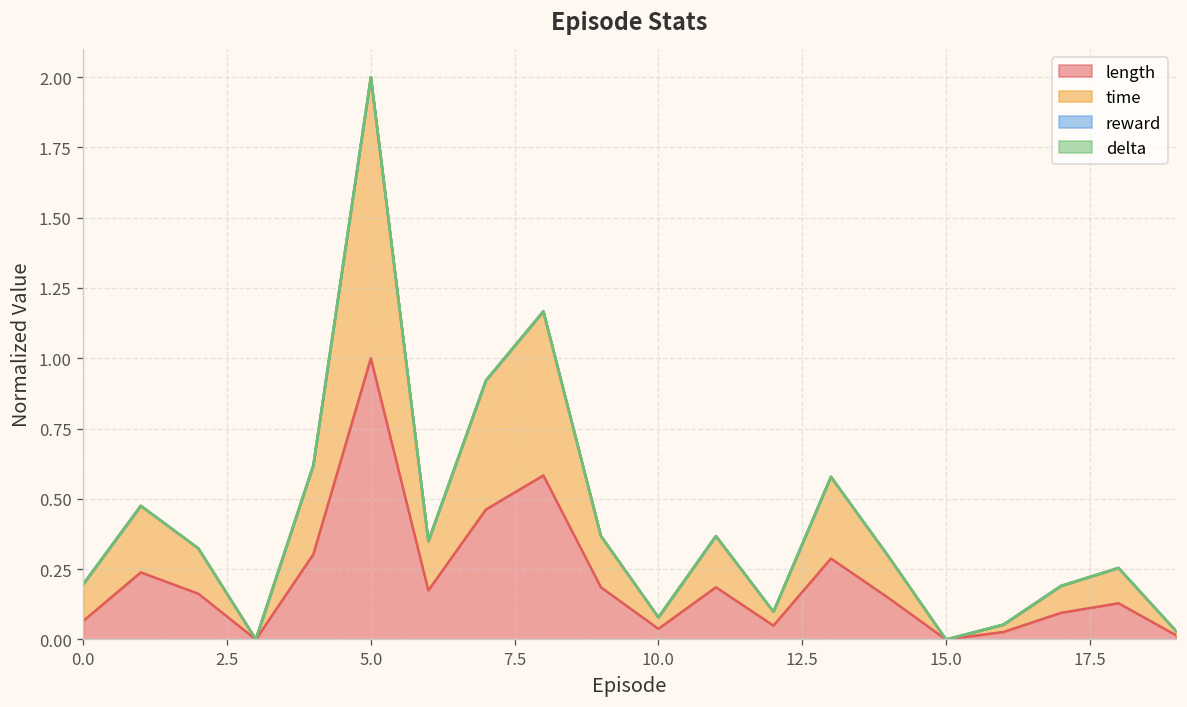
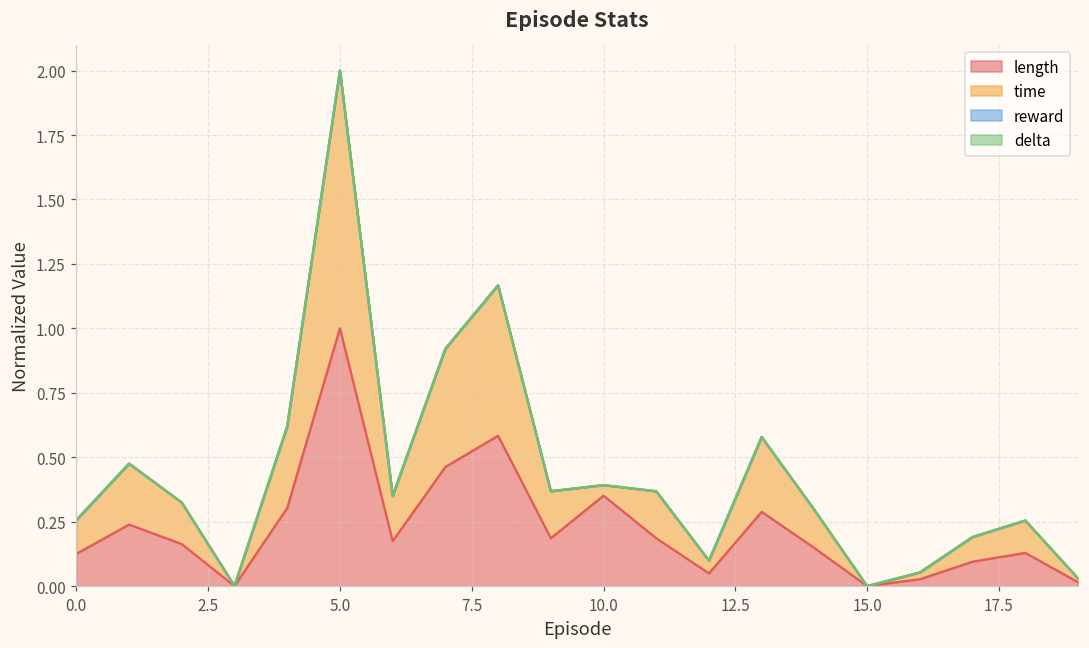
  {
    "length": {
-     "0.0": 0.07,
+     "0.0": 0.13,
      "5.0": 1.00,
-     "10.0": 0.04
+     "10.0": 0.35
    }
  }
